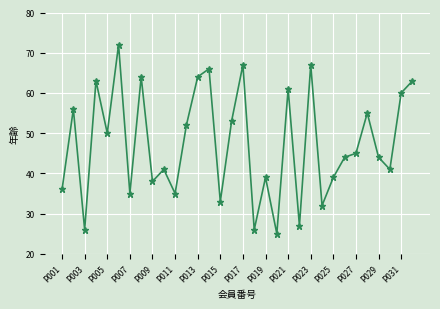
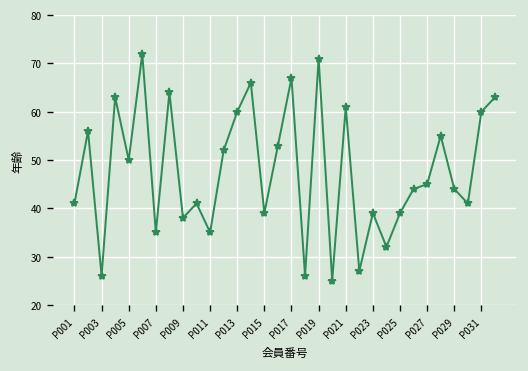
  {
-   "P001": 36,
+   "P001": 41,
    "P003": 26,
    "P005": 50,
    "P007": 35,
    "P009": 38,
    "P011": 35,
-   "P013": 64,
-   "P015": 33,
+   "P013": 60,
+   "P015": 39,
    "P017": 67,
-   "P019": 39,
+   "P019": 71,
    "P021": 61,
-   "P023": 67,
+   "P023": 39,
    "P025": 39,
    "P027": 45,
    "P029": 44,
    "P031": 60
  }
